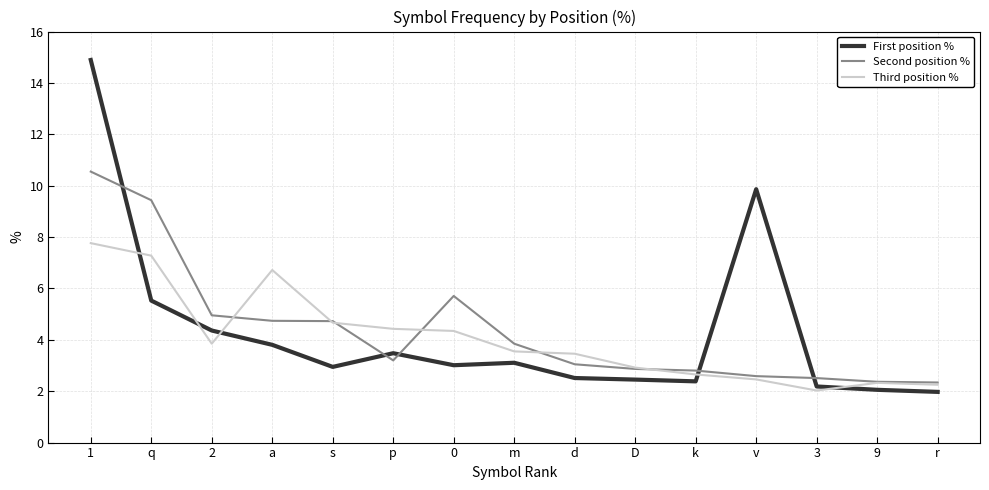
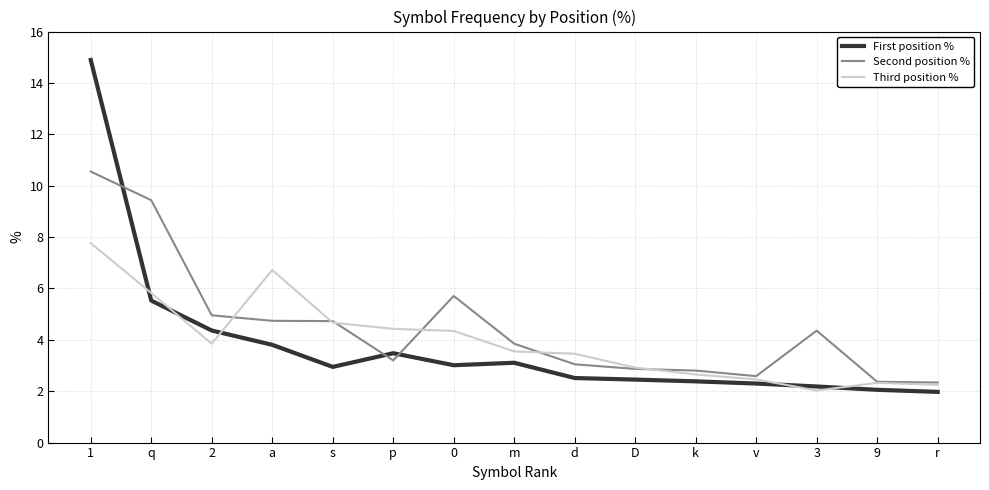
  {
    "First position %": {
      "1": 14.9,
      "q": 5.5,
      "2": 4.4,
      "a": 3.8,
      "s": 2.9,
      "p": 3.5,
      "0": 3.0,
      "m": 3.1,
      "d": 2.5,
      "D": 2.5,
      "k": 2.4,
-     "v": 9.9,
+     "v": 2.3,
      "3": 2.2,
      "9": 2.1,
      "r": 2.0
    },
    "Second position %": {
      "1": 10.5,
      "q": 9.4,
      "2": 5.0,
      "a": 4.7,
      "p": 3.2,
      "0": 5.7,
      "m": 3.8,
      "d": 3.0,
      "k": 2.8,
      "v": 2.6,
-     "3": 2.5
+     "3": 4.4
    },
    "Third position %": {
      "1": 7.8,
-     "q": 7.3,
+     "q": 5.8,
      "2": 3.8,
      "a": 6.7,
      "p": 4.4,
      "0": 4.3,
      "m": 3.5,
      "d": 3.5,
      "k": 2.7,
      "v": 2.5,
      "3": 2.0
    }
  }
